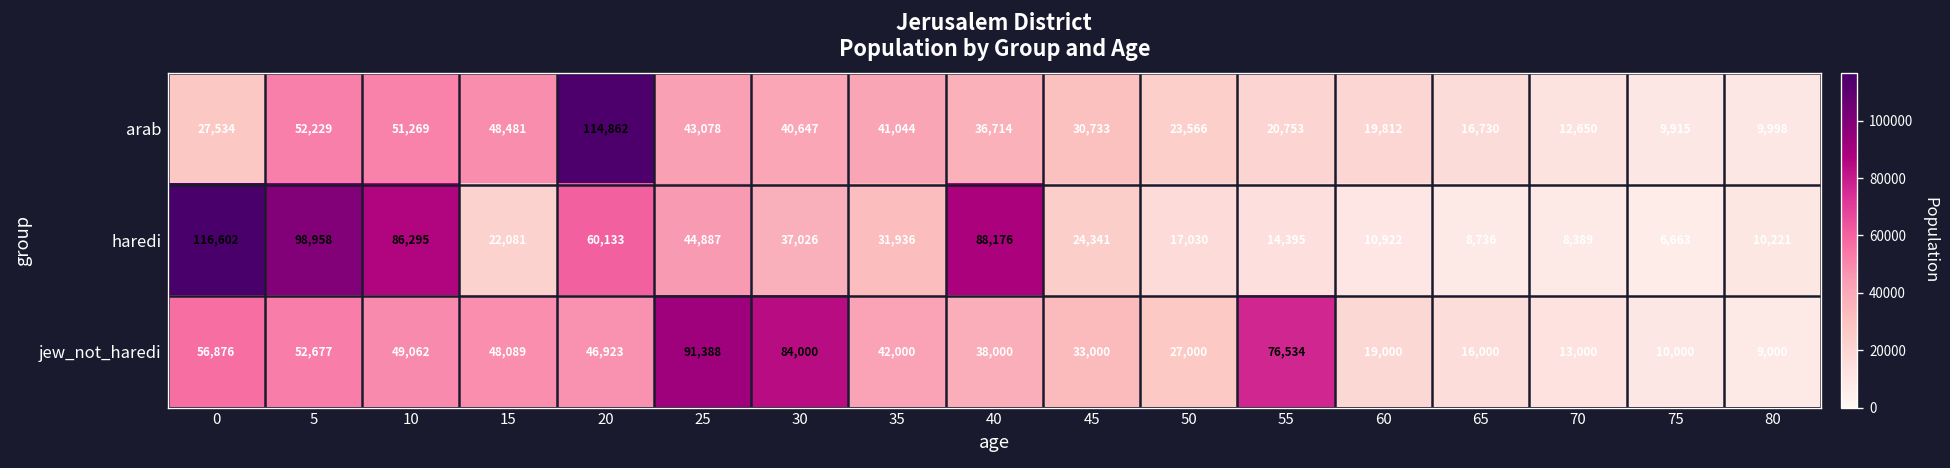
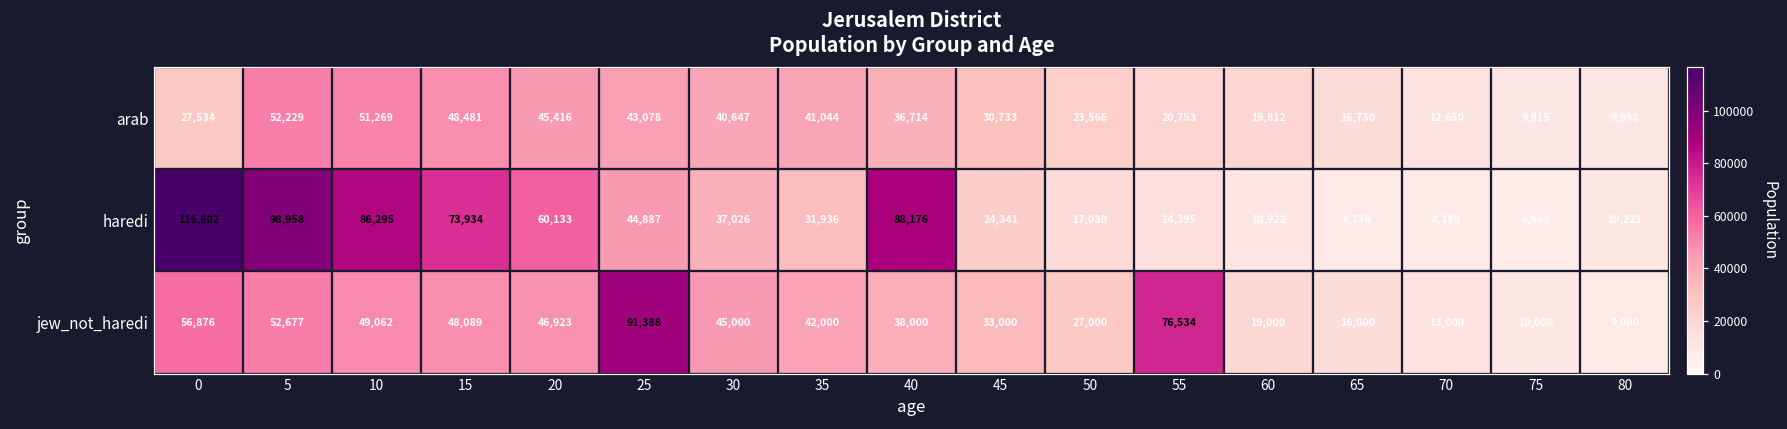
  {
    "arab": {
      "0": "27,534",
      "5": "52,229",
      "10": "51,269",
      "15": "48,481",
-     "20": "114,862",
+     "20": "45,416",
      "25": "43,078",
      "30": "40,647",
      "35": "41,044",
      "40": "36,714",
      "45": "30,733",
      "50": "23,566"
    },
    "haredi": {
      "0": "116,602",
      "5": "98,958",
      "10": "86,295",
-     "15": "22,081",
+     "15": "73,934",
      "20": "60,133",
      "25": "44,887",
      "30": "37,026",
      "35": "31,936",
      "40": "88,176",
      "45": "24,341"
    },
    "jew_not_haredi": {
      "0": "56,876",
      "5": "52,677",
      "10": "49,062",
      "15": "48,089",
      "20": "46,923",
      "25": "91,388",
-     "30": "84,000",
+     "30": "45,000",
      "35": "42,000",
      "40": "38,000",
      "45": "33,000",
      "50": "27,000",
      "55": "76,534"
    }
  }
